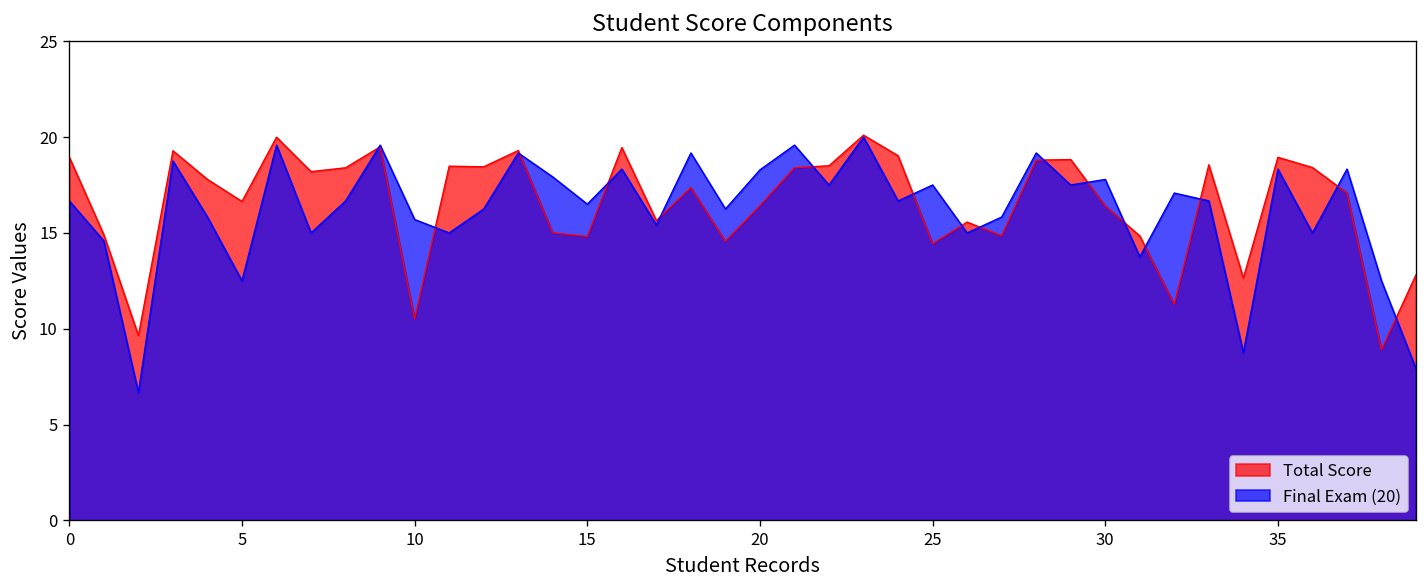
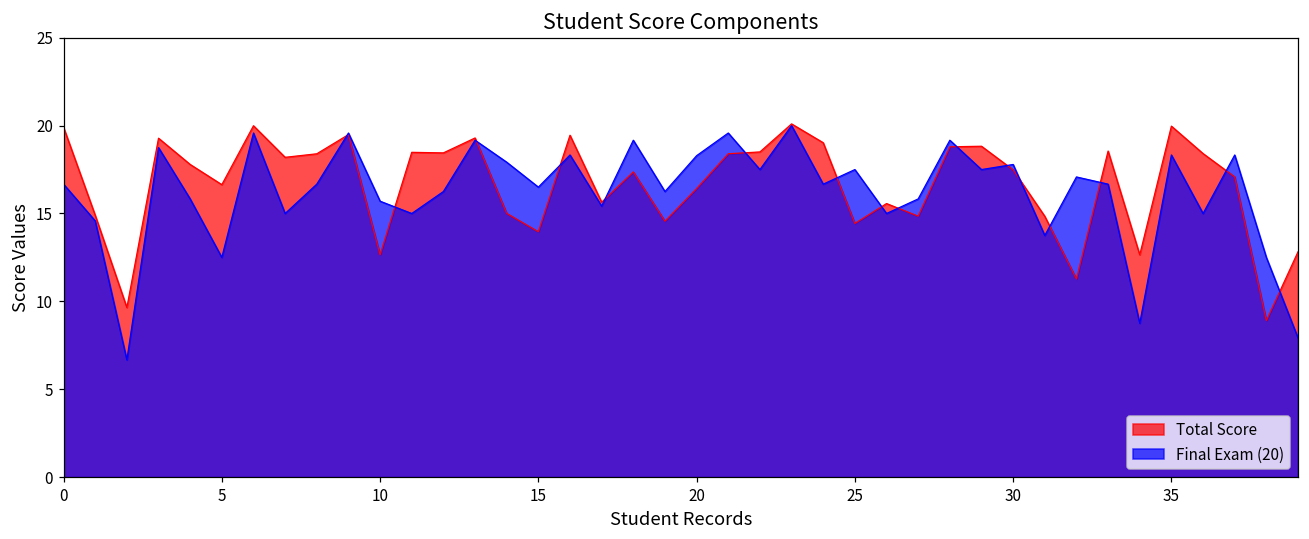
  {
    "Total Score": {
-     "0": 18.9,
+     "0": 19.9,
      "5": 16.6,
-     "10": 10.5,
-     "15": 14.8,
+     "10": 12.6,
+     "15": 14.0,
      "20": 16.4,
      "25": 14.4,
-     "30": 16.4,
-     "35": 18.9
+     "30": 17.5,
+     "35": 20.0
    },
    "Final Exam (20)": {
      "0": 16.7,
      "5": 12.5,
      "10": 15.7,
      "15": 16.5,
      "20": 18.3,
      "25": 17.5,
      "30": 17.8,
      "35": 18.3
    }
  }
